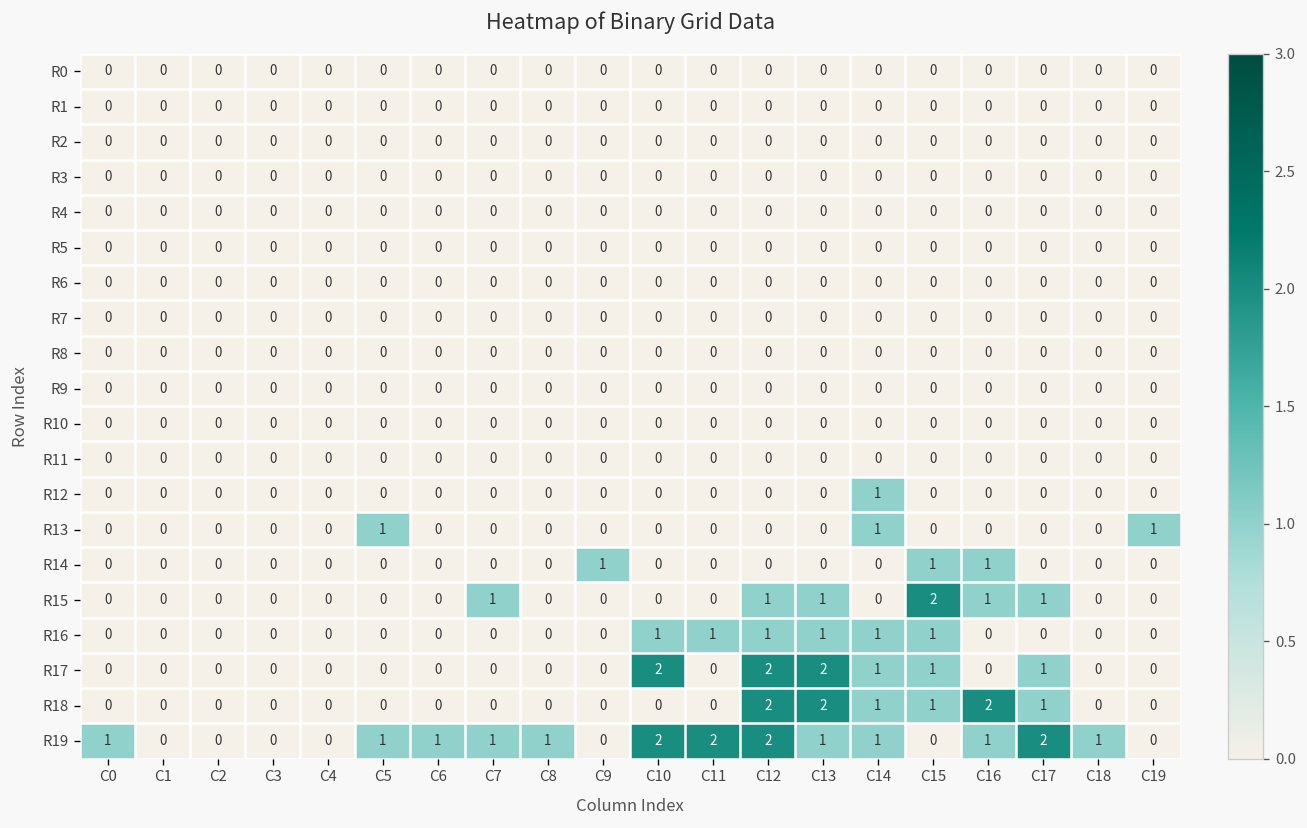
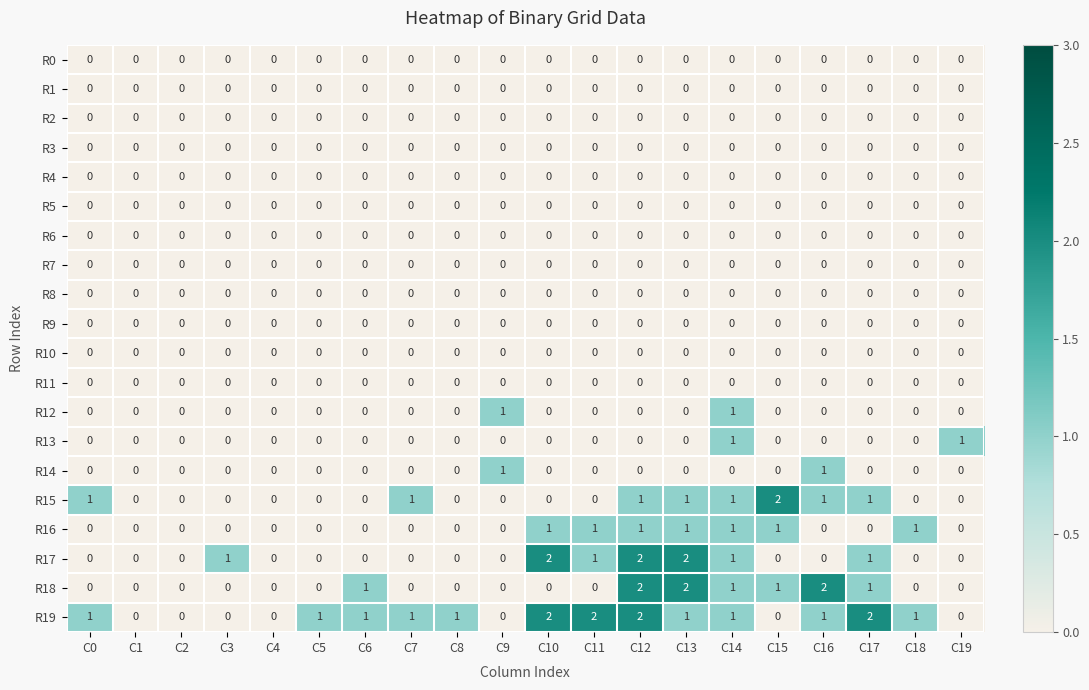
  {
    "R12": {
      "C0": 0,
      "C1": 0,
      "C2": 0,
      "C3": 0,
      "C4": 0,
      "C5": 0,
      "C6": 0,
      "C7": 0,
      "C8": 0,
-     "C9": 0,
+     "C9": 1,
      "C10": 0,
      "C11": 0,
      "C12": 0,
      "C13": 0,
      "C14": 1,
      "C15": 0,
      "C16": 0,
      "C17": 0,
      "C18": 0,
      "C19": 0
    },
    "R13": {
      "C0": 0,
      "C1": 0,
      "C2": 0,
      "C3": 0,
      "C4": 0,
-     "C5": 1,
+     "C5": 0,
      "C6": 0,
      "C7": 0,
      "C8": 0,
      "C9": 0,
      "C10": 0,
      "C11": 0,
      "C12": 0,
      "C13": 0,
      "C14": 1,
      "C15": 0,
      "C16": 0,
      "C17": 0,
      "C18": 0,
      "C19": 1
    },
    "R14": {
      "C0": 0,
      "C1": 0,
      "C2": 0,
      "C3": 0,
      "C4": 0,
      "C5": 0,
      "C6": 0,
      "C7": 0,
      "C8": 0,
      "C9": 1,
      "C10": 0,
      "C11": 0,
      "C12": 0,
      "C13": 0,
      "C14": 0,
-     "C15": 1,
+     "C15": 0,
      "C16": 1,
      "C17": 0,
      "C18": 0,
      "C19": 0
    },
    "R15": {
-     "C0": 0,
+     "C0": 1,
      "C1": 0,
      "C2": 0,
      "C3": 0,
      "C4": 0,
      "C5": 0,
      "C6": 0,
      "C7": 1,
      "C8": 0,
      "C9": 0,
      "C10": 0,
      "C11": 0,
      "C12": 1,
      "C13": 1,
-     "C14": 0,
+     "C14": 1,
      "C15": 2,
      "C16": 1,
      "C17": 1,
      "C18": 0,
      "C19": 0
    },
    "R16": {
      "C0": 0,
      "C1": 0,
      "C2": 0,
      "C3": 0,
      "C4": 0,
      "C5": 0,
      "C6": 0,
      "C7": 0,
      "C8": 0,
      "C9": 0,
      "C10": 1,
      "C11": 1,
      "C12": 1,
      "C13": 1,
      "C14": 1,
      "C15": 1,
      "C16": 0,
      "C17": 0,
-     "C18": 0,
+     "C18": 1,
      "C19": 0
    },
    "R17": {
      "C0": 0,
      "C1": 0,
      "C2": 0,
-     "C3": 0,
+     "C3": 1,
      "C4": 0,
      "C5": 0,
      "C6": 0,
      "C7": 0,
      "C8": 0,
      "C9": 0,
      "C10": 2,
-     "C11": 0,
+     "C11": 1,
      "C12": 2,
      "C13": 2,
      "C14": 1,
-     "C15": 1,
+     "C15": 0,
      "C16": 0,
      "C17": 1,
      "C18": 0,
      "C19": 0
    },
    "R18": {
      "C0": 0,
      "C1": 0,
      "C2": 0,
      "C3": 0,
      "C4": 0,
      "C5": 0,
-     "C6": 0,
+     "C6": 1,
      "C7": 0,
      "C8": 0,
      "C9": 0,
      "C10": 0,
      "C11": 0,
      "C12": 2,
      "C13": 2,
      "C14": 1,
      "C15": 1,
      "C16": 2,
      "C17": 1,
      "C18": 0,
      "C19": 0
    }
  }
